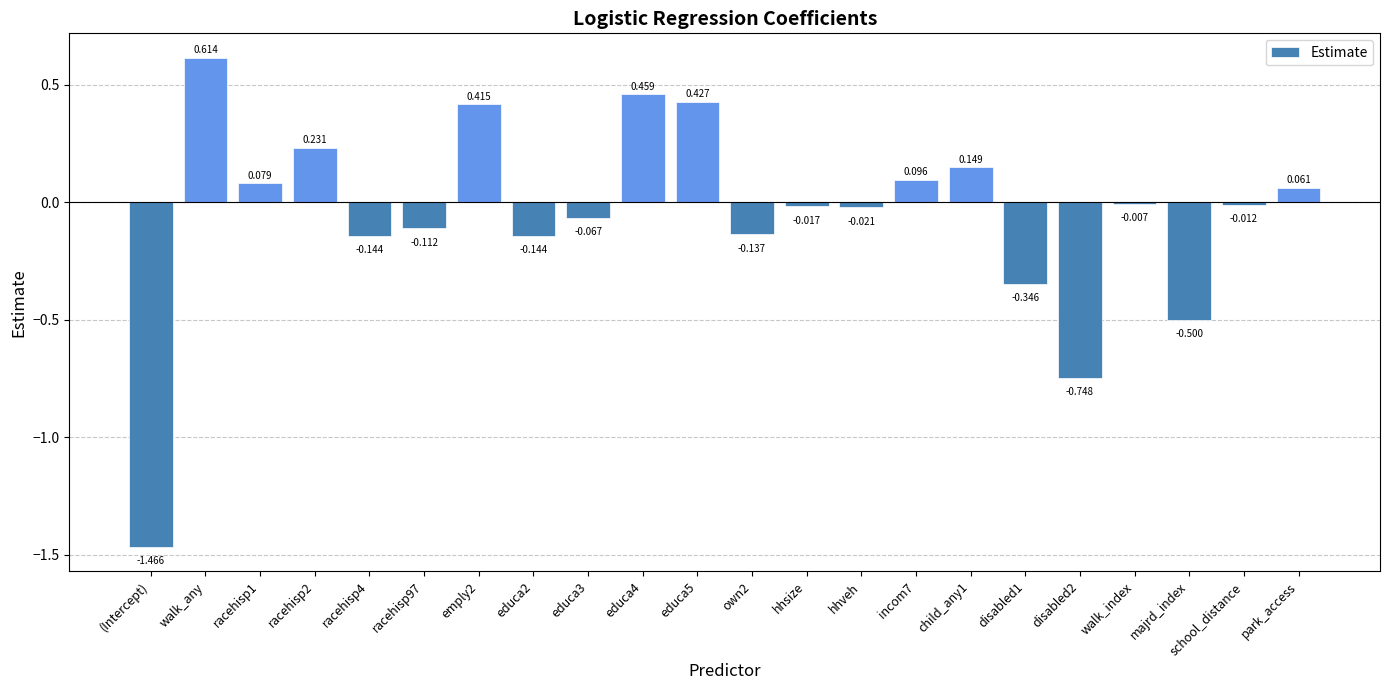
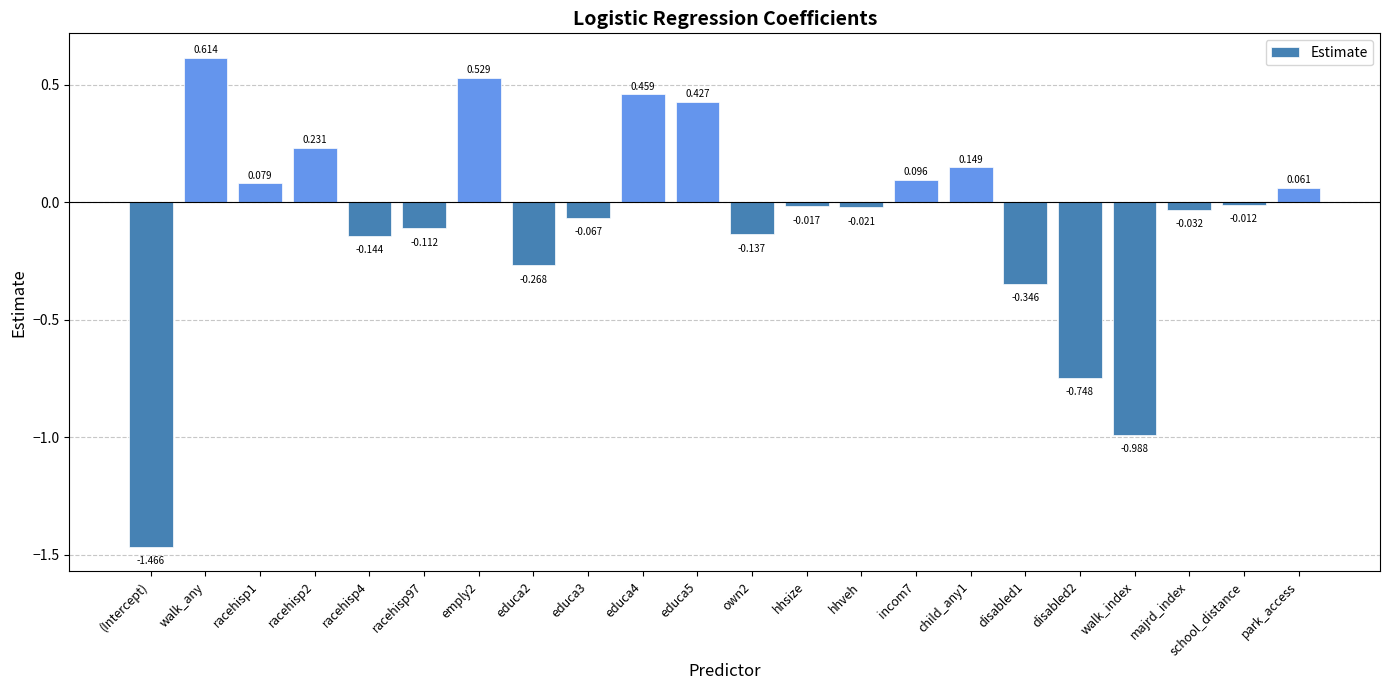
  {
    "(Intercept)": -1.466,
    "walk_any": 0.614,
    "racehisp1": 0.079,
    "racehisp2": 0.231,
    "racehisp4": -0.144,
    "racehisp97": -0.112,
-   "emply2": 0.415,
-   "educa2": -0.144,
+   "emply2": 0.529,
+   "educa2": -0.268,
    "educa3": -0.067,
    "educa4": 0.459,
    "educa5": 0.427,
    "own2": -0.137,
    "hhsize": -0.017,
    "hhveh": -0.021,
    "incom7": 0.096,
    "child_any1": 0.149,
    "disabled1": -0.346,
    "disabled2": -0.748,
-   "walk_index": -0.007,
-   "majrd_index": -0.500,
+   "walk_index": -0.988,
+   "majrd_index": -0.032,
    "school_distance": -0.012,
    "park_access": 0.061
  }
